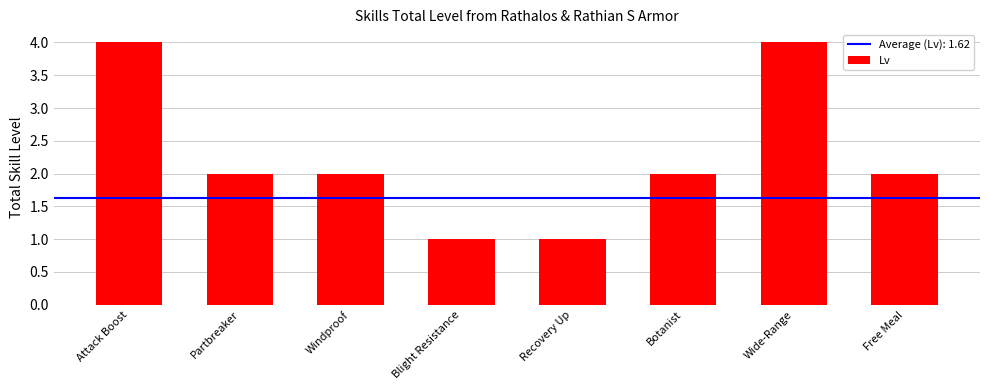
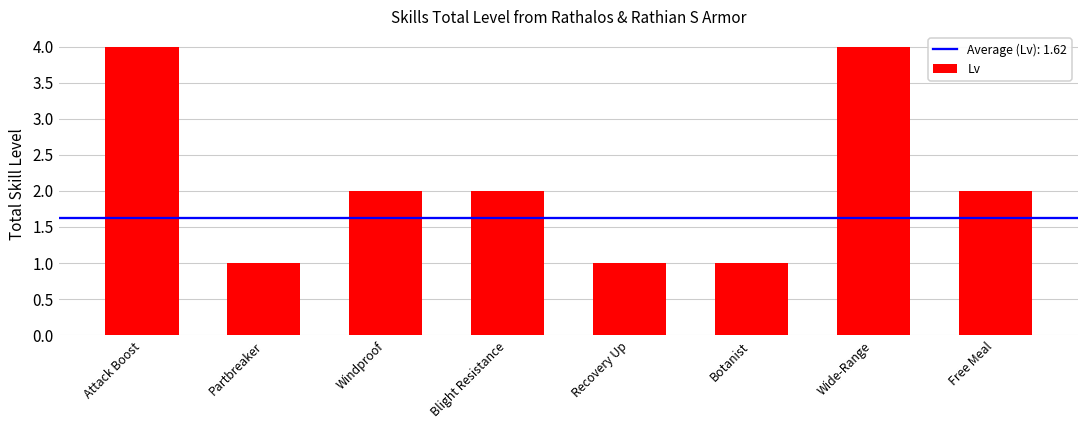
  {
    "Attack Boost": 4,
-   "Partbreaker": 2,
+   "Partbreaker": 1,
    "Windproof": 2,
-   "Blight Resistance": 1,
+   "Blight Resistance": 2,
    "Recovery Up": 1,
-   "Botanist": 2,
+   "Botanist": 1,
    "Wide-Range": 4,
    "Free Meal": 2
  }
